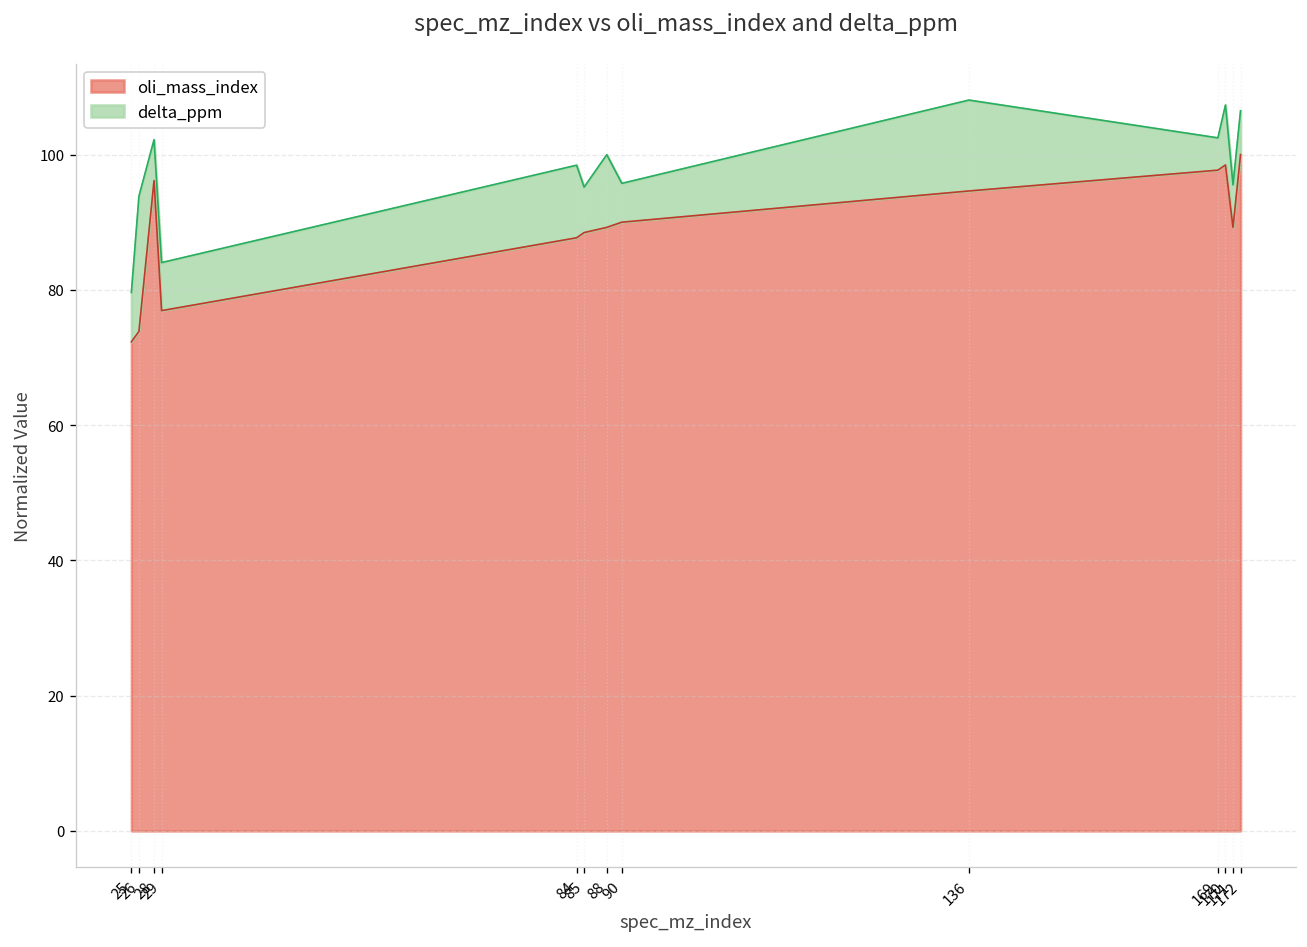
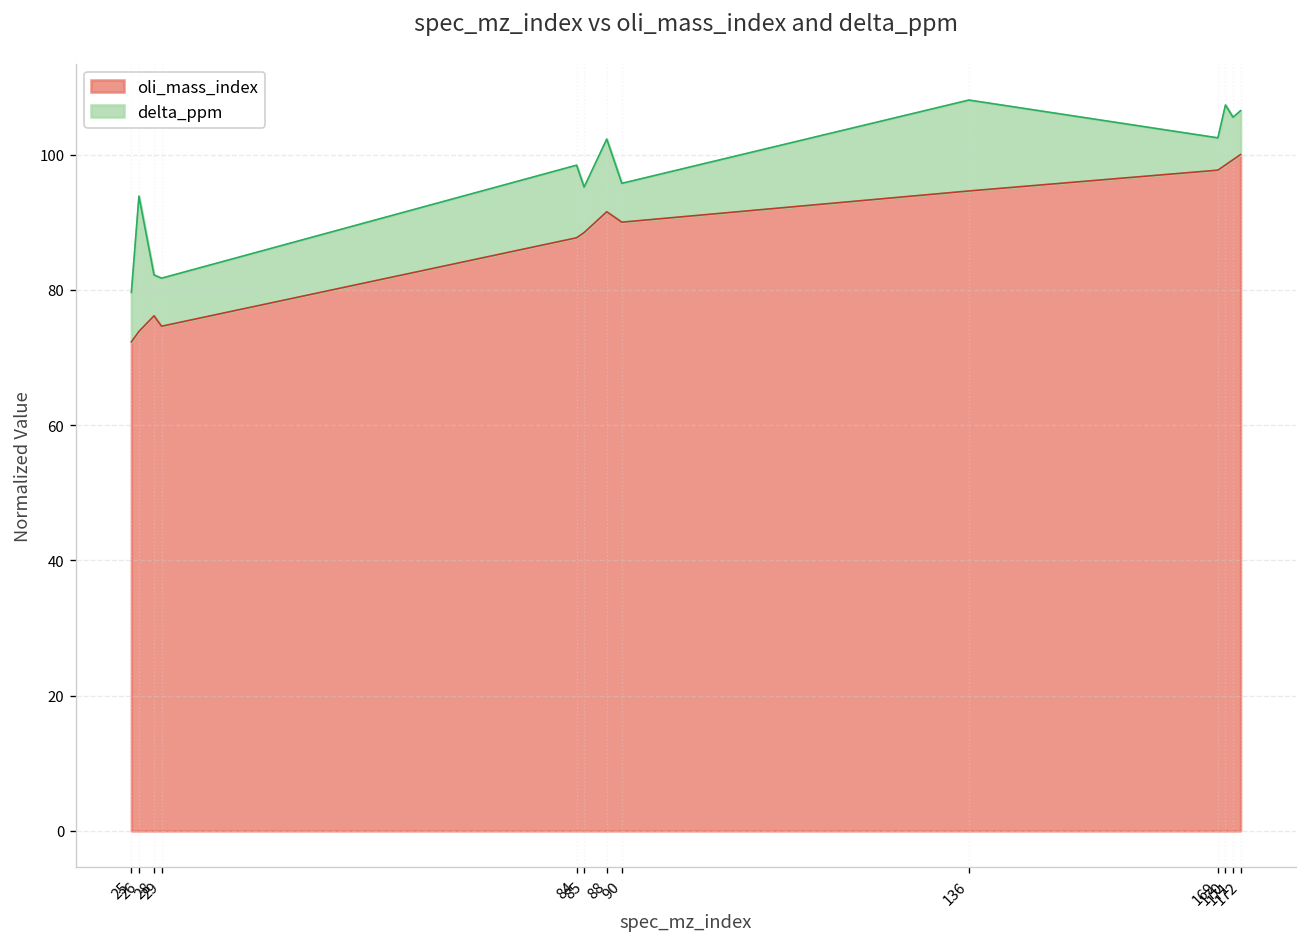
  {
    "oli_mass_index": {
      "25": 72,
      "26": 74,
-     "28": 96,
-     "29": 77,
+     "28": 76,
+     "29": 75,
      "84": 88,
      "85": 88,
-     "88": 89,
+     "88": 92,
      "90": 90,
      "136": 95,
      "169": 98,
      "170": 98,
-     "171": 89,
+     "171": 99,
      "172": 100
    },
    "delta_ppm": {
      "25": 7,
      "26": 20,
      "28": 6,
      "29": 7,
      "84": 11,
      "85": 7,
      "88": 11,
      "90": 6,
      "136": 13,
      "169": 5,
      "170": 9,
      "171": 6,
      "172": 6
    }
  }
